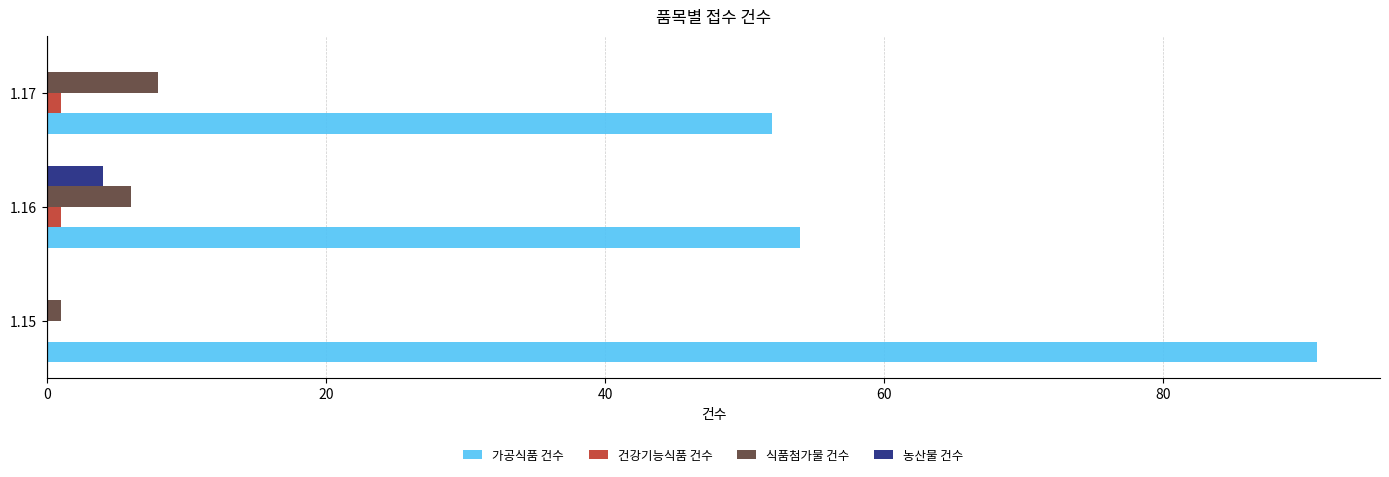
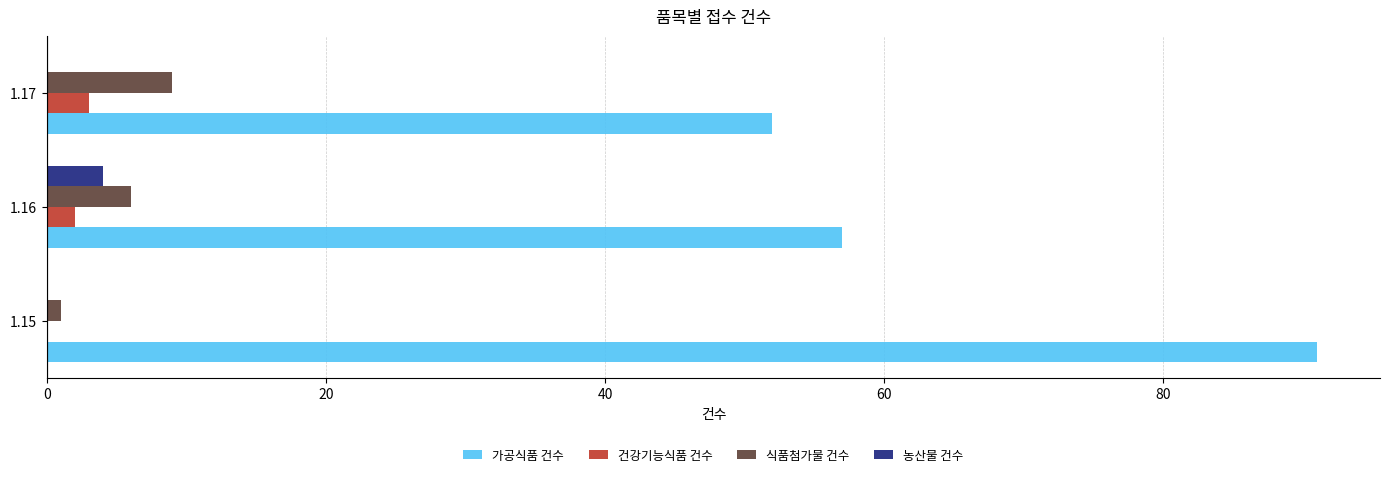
  {
    "가공식품 건수": {
      "1.17": 52,
-     "1.16": 54,
+     "1.16": 57,
      "1.15": 91
    },
    "건강기능식품 건수": {
-     "1.17": 1,
-     "1.16": 1,
+     "1.17": 3,
+     "1.16": 2,
      "1.15": 0
    },
    "식품첨가물 건수": {
-     "1.17": 8,
+     "1.17": 9,
      "1.16": 6,
      "1.15": 1
    },
    "농산물 건수": {
      "1.17": 0,
      "1.16": 4,
      "1.15": 0
    }
  }
